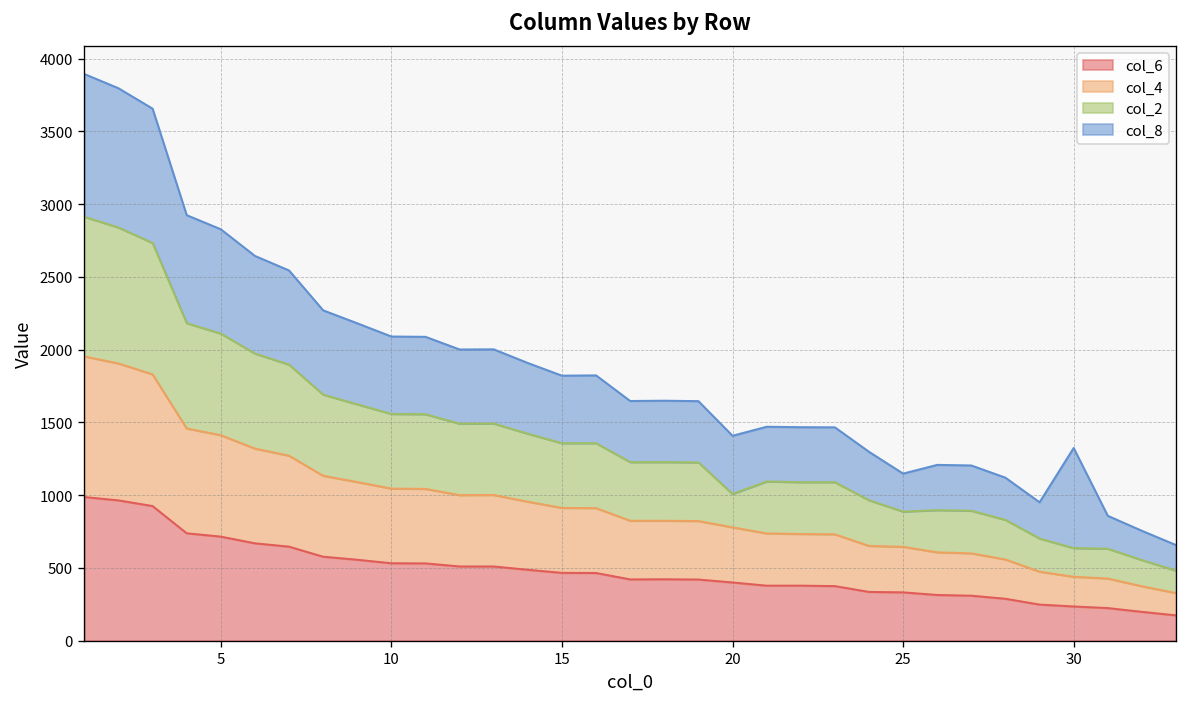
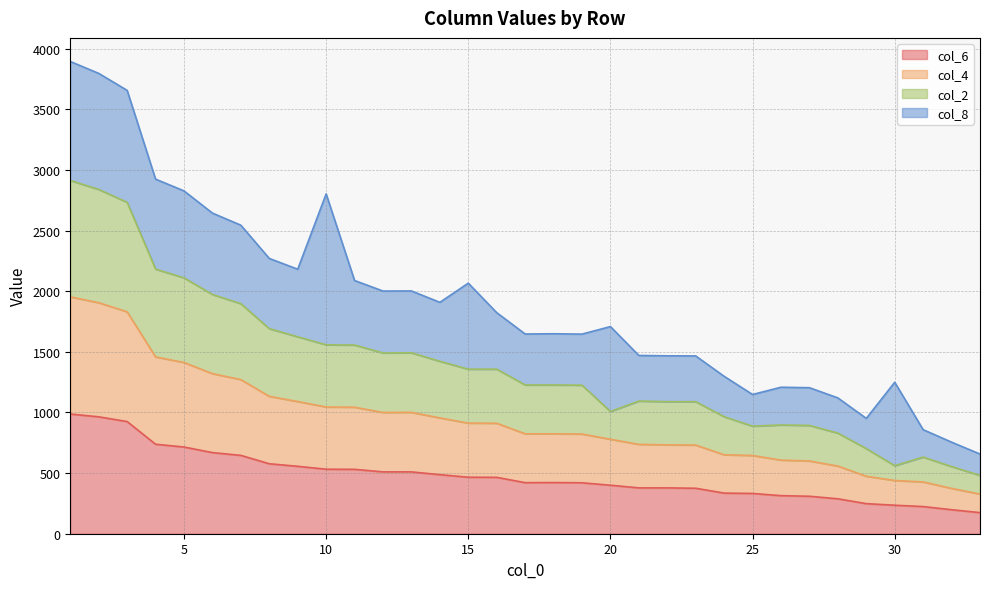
  {
    "col_2": {
      "5": 700,
      "10": 510,
      "15": 450,
      "20": 230,
      "25": 240,
-     "30": 200
+     "30": 120
    },
    "col_8": {
      "5": 720,
-     "10": 530,
-     "15": 460,
-     "20": 400,
+     "10": 1240,
+     "15": 710,
+     "20": 700,
      "25": 260,
      "30": 690
    }
  }
